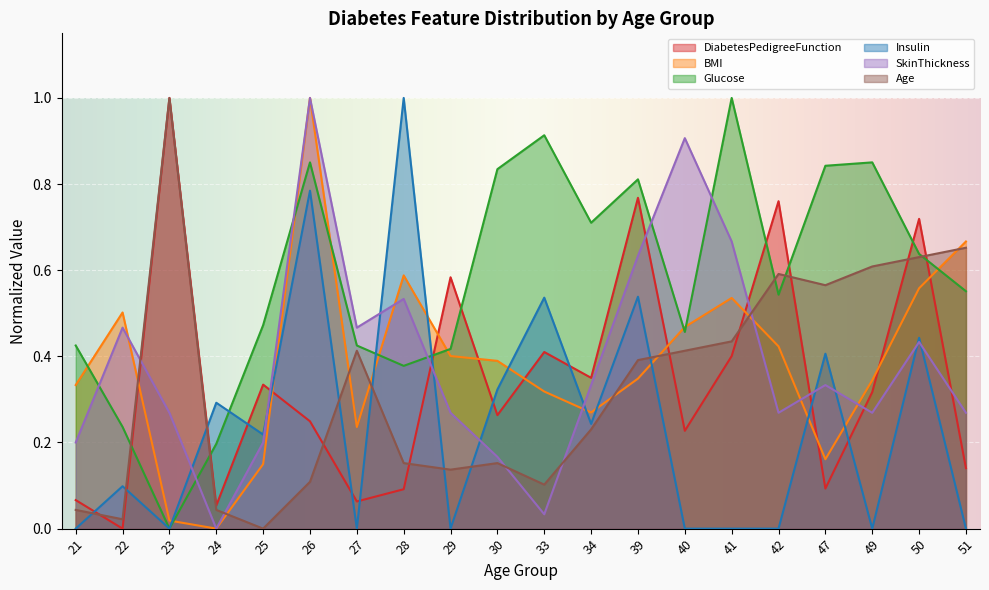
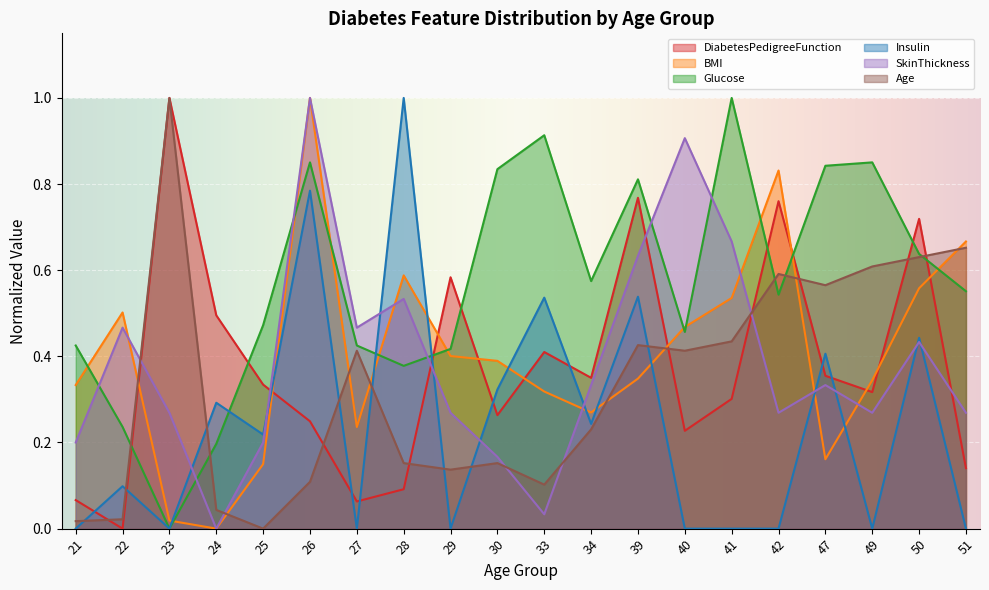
  {
    "DiabetesPedigreeFunction": {
      "21": 0.07,
      "22": 0.00,
-     "24": 0.05,
+     "24": 0.50,
      "25": 0.33,
      "26": 0.25,
      "27": 0.06,
      "28": 0.09,
      "29": 0.58,
      "30": 0.26,
      "33": 0.41,
      "34": 0.35,
      "39": 0.77,
      "40": 0.23,
-     "41": 0.40,
+     "41": 0.30,
      "42": 0.76,
-     "47": 0.09,
+     "47": 0.35,
      "49": 0.32,
      "50": 0.72,
      "51": 0.14
    },
    "BMI": {
      "21": 0.33,
      "22": 0.50,
      "23": 0.02,
      "25": 0.15,
      "27": 0.24,
      "28": 0.59,
      "29": 0.40,
      "30": 0.39,
      "33": 0.32,
      "34": 0.27,
      "39": 0.35,
      "40": 0.47,
      "41": 0.54,
-     "42": 0.42,
+     "42": 0.83,
      "47": 0.16,
      "49": 0.34,
      "50": 0.56,
      "51": 0.67
    },
    "Glucose": {
      "21": 0.43,
      "22": 0.24,
      "24": 0.20,
      "25": 0.47,
      "26": 0.85,
      "27": 0.43,
      "28": 0.38,
      "29": 0.42,
      "30": 0.83,
      "33": 0.91,
-     "34": 0.71,
+     "34": 0.57,
      "39": 0.81,
      "40": 0.46,
      "41": 1.00,
      "42": 0.54,
      "47": 0.84,
      "49": 0.85,
      "50": 0.64,
      "51": 0.55
    },
    "Insulin": {
      "21": 0.00,
      "22": 0.10,
      "24": 0.29,
      "25": 0.22,
      "26": 0.78,
      "27": 0.00,
      "28": 1.00,
      "29": 0.00,
      "30": 0.32,
      "33": 0.54,
      "34": 0.24,
      "39": 0.54,
      "40": 0.00,
      "41": 0.00,
      "42": 0.00,
      "47": 0.41,
      "49": 0.00,
      "50": 0.44,
      "51": 0.00
    },
    "SkinThickness": {
      "21": 0.20,
      "22": 0.47,
      "23": 0.27,
      "25": 0.20,
      "27": 0.47,
      "28": 0.53,
      "29": 0.27,
      "30": 0.17,
      "33": 0.03,
      "34": 0.33,
      "39": 0.63,
      "40": 0.91,
      "41": 0.67,
      "42": 0.27,
      "47": 0.33,
      "49": 0.27,
      "50": 0.43,
      "51": 0.27
    },
    "Age": {
-     "21": 0.04,
+     "21": 0.02,
      "22": 0.02,
      "24": 0.04,
      "25": 0.00,
      "26": 0.11,
      "27": 0.41,
      "28": 0.15,
      "29": 0.14,
      "30": 0.15,
      "33": 0.10,
      "34": 0.23,
-     "39": 0.39,
+     "39": 0.43,
      "40": 0.41,
      "41": 0.43,
      "42": 0.59,
      "47": 0.57,
      "49": 0.61,
      "50": 0.63,
      "51": 0.65
    }
  }
